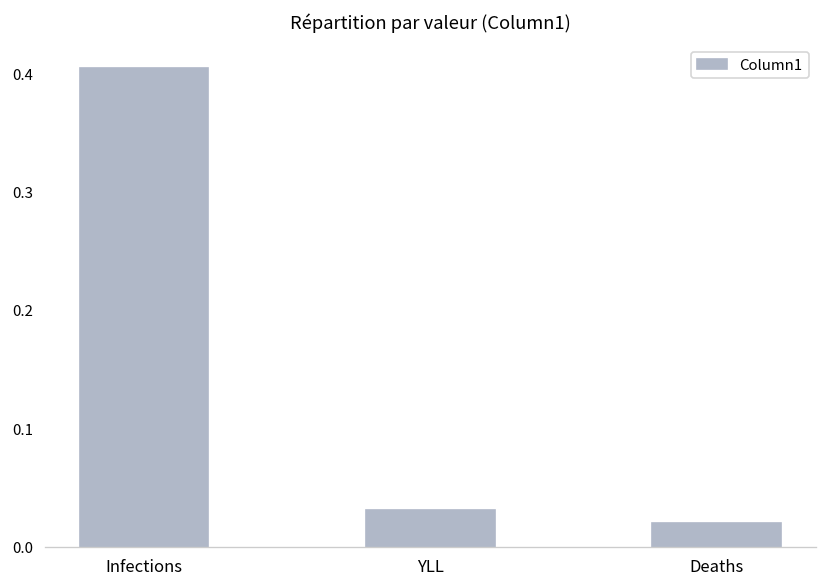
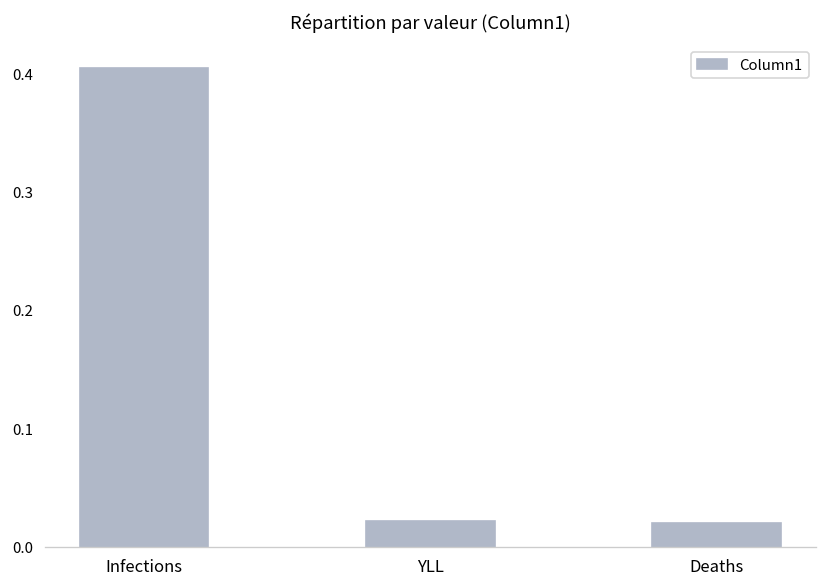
  {
    "Infections": 0.40,
-   "YLL": 0.03,
+   "YLL": 0.02,
    "Deaths": 0.02
  }
